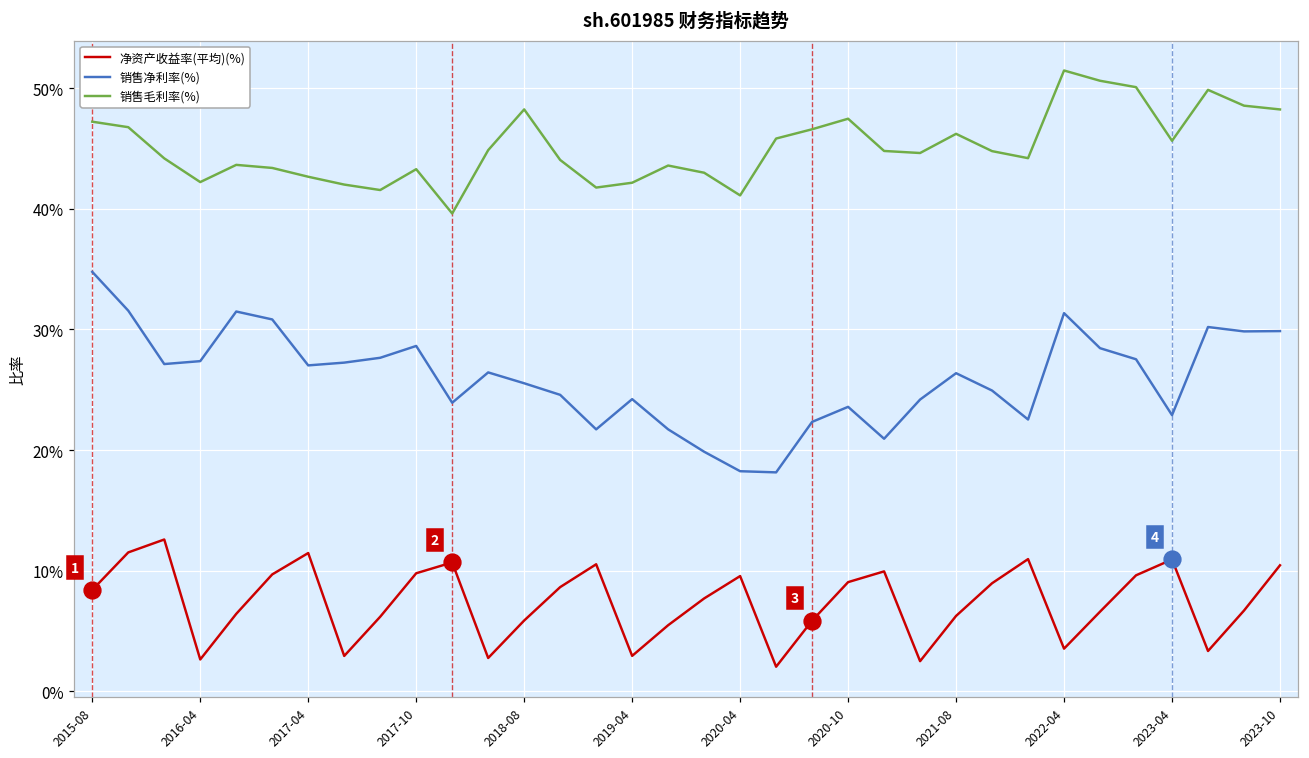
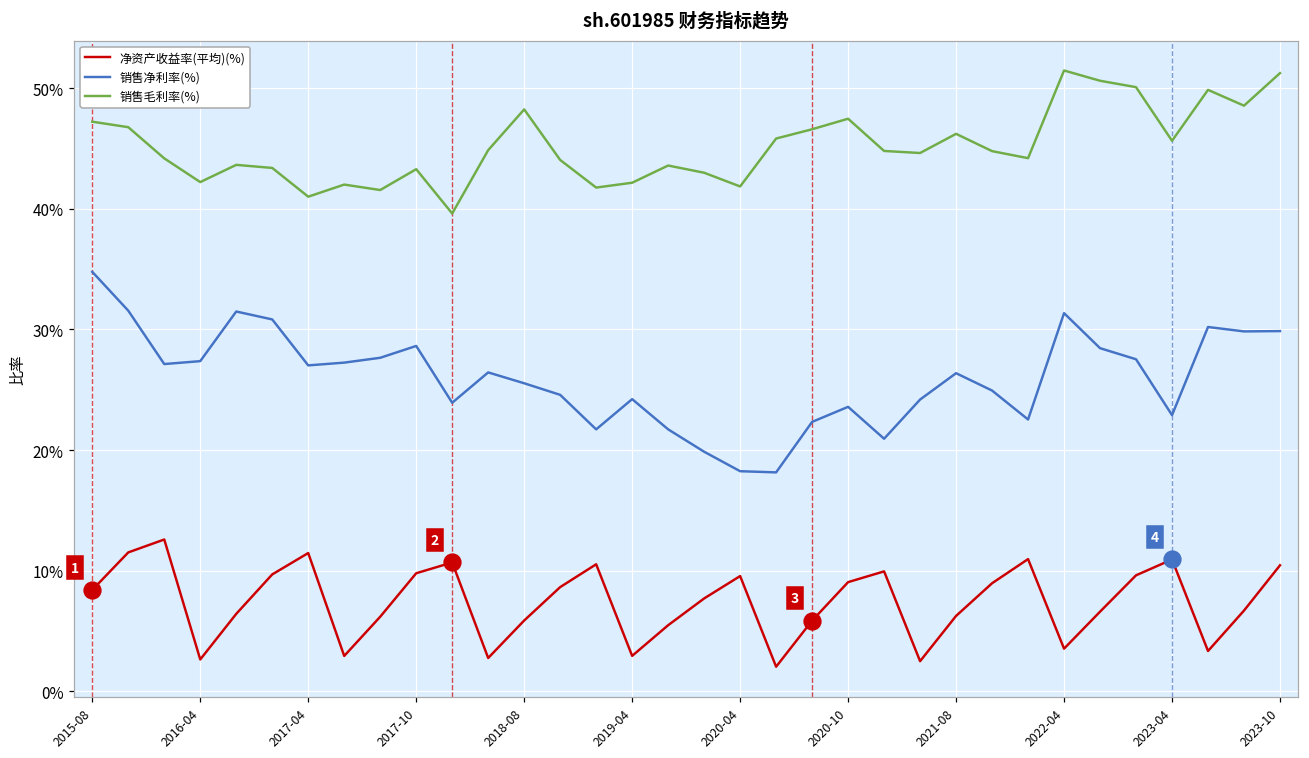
  {
    "销售毛利率(%)": {
      "2015-08": "47.2%",
      "2016-04": "42.2%",
-     "2017-04": "42.7%",
+     "2017-04": "41.0%",
      "2017-10": "43.3%",
      "2018-08": "48.2%",
      "2019-04": "42.2%",
-     "2020-04": "41.1%",
+     "2020-04": "41.8%",
      "2020-10": "47.5%",
      "2021-08": "46.2%",
      "2022-04": "51.5%",
      "2023-04": "45.6%",
-     "2023-10": "48.2%"
+     "2023-10": "51.2%"
    }
  }
